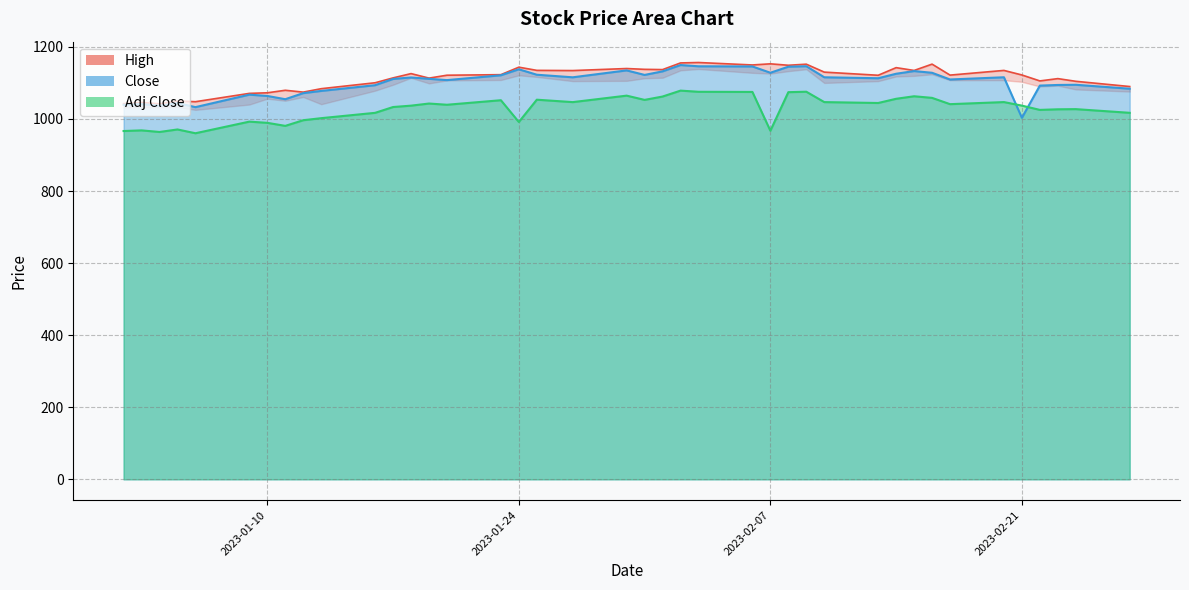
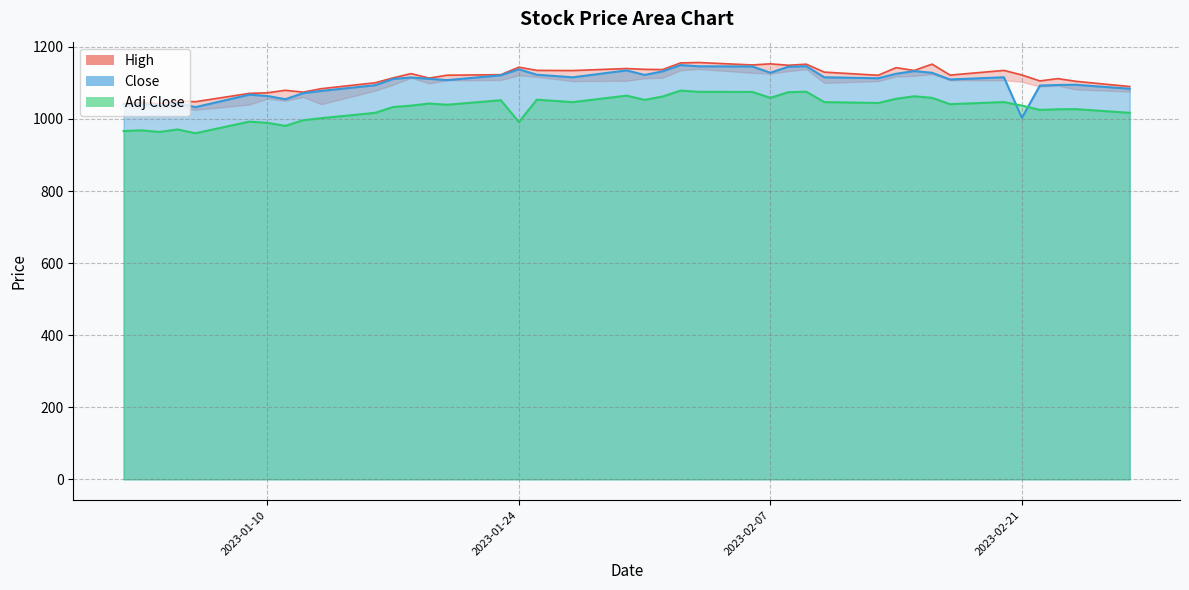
  {
    "High": {
      "2023-01-10": 1070,
      "2023-02-07": 1150,
      "2023-02-21": 1120
    },
    "Close": {
      "2023-01-10": 1060,
      "2023-02-07": 1130,
      "2023-02-21": 1000
    },
    "Adj Close": {
      "2023-01-10": 990,
      "2023-01-24": 990,
-     "2023-02-07": 970,
+     "2023-02-07": 1060,
      "2023-02-21": 1040
    }
  }
